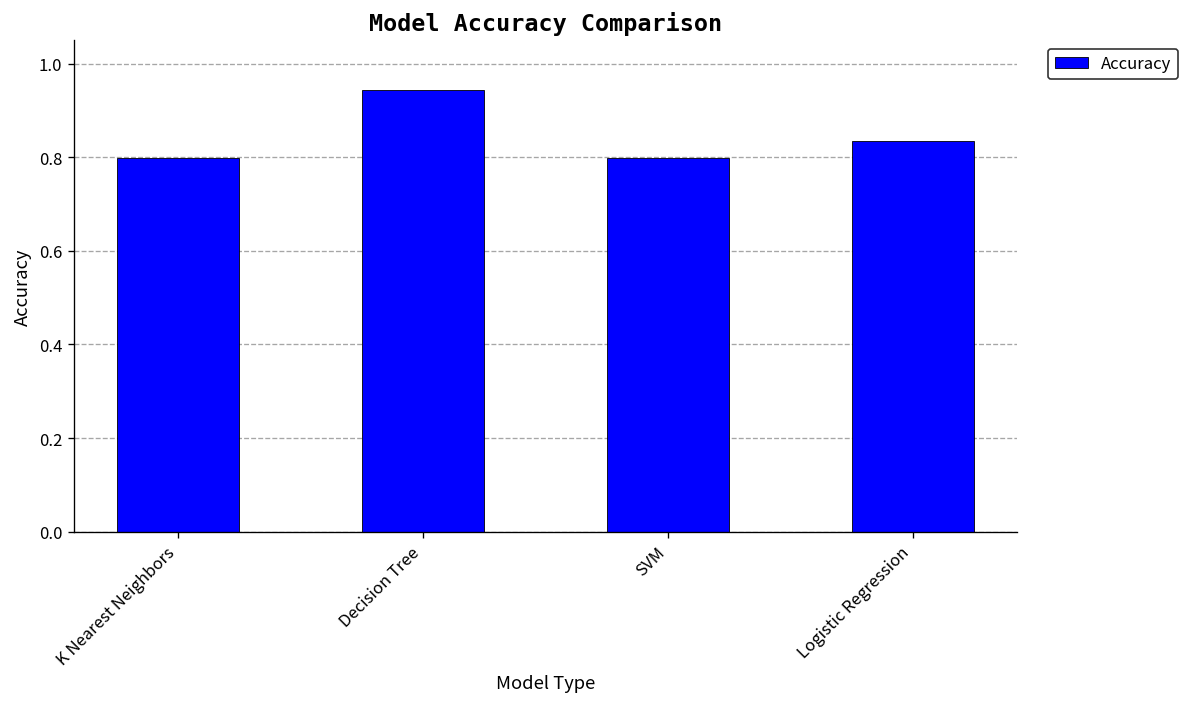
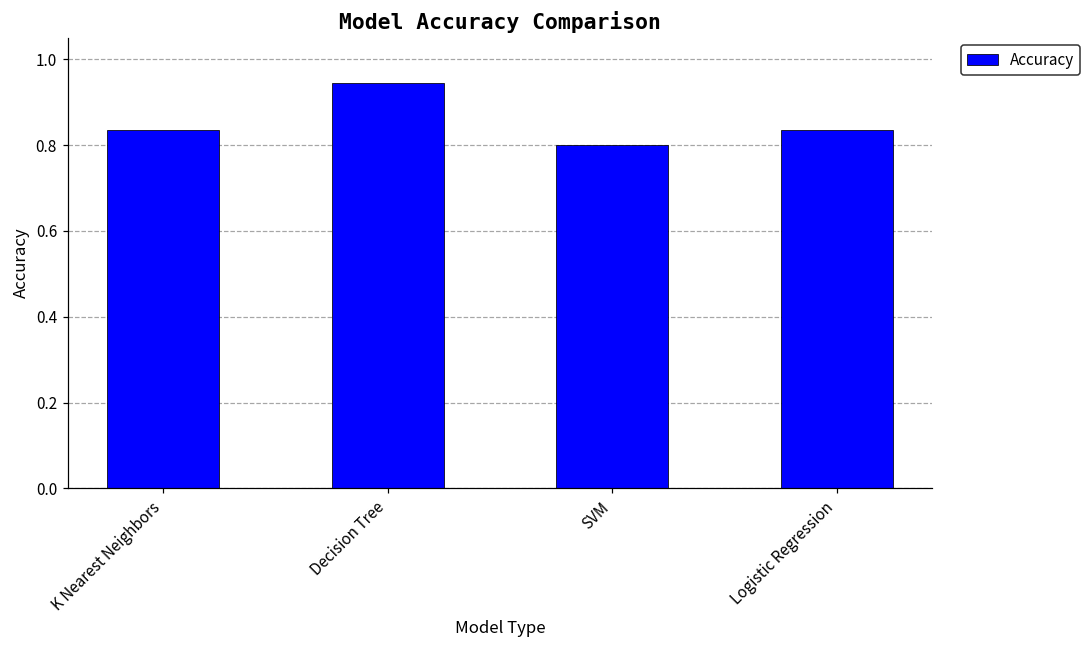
  {
-   "K Nearest Neighbors": 0.80,
+   "K Nearest Neighbors": 0.83,
    "Decision Tree": 0.94,
    "SVM": 0.80,
    "Logistic Regression": 0.83
  }
